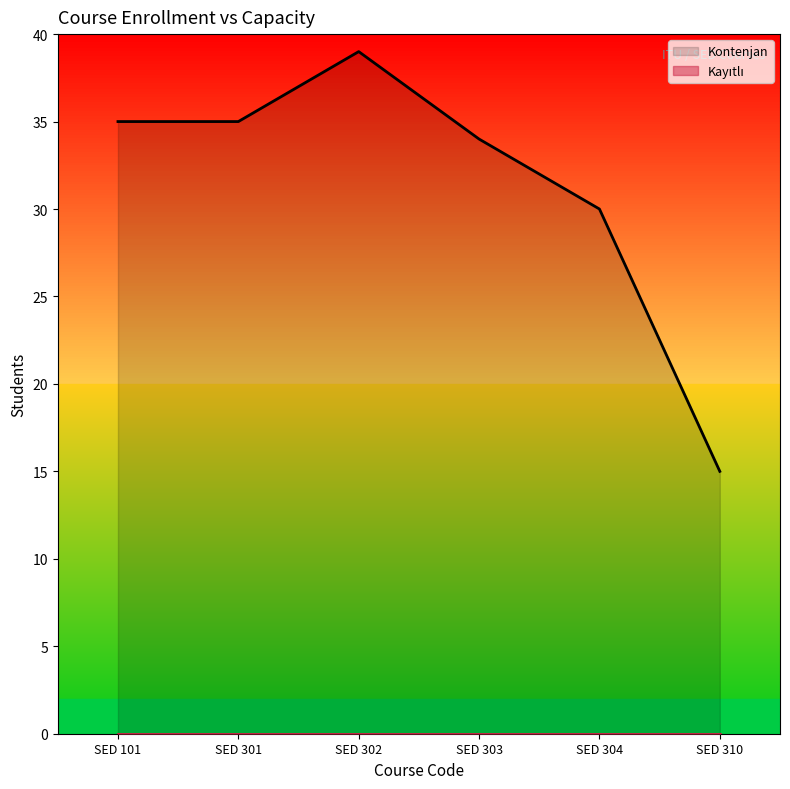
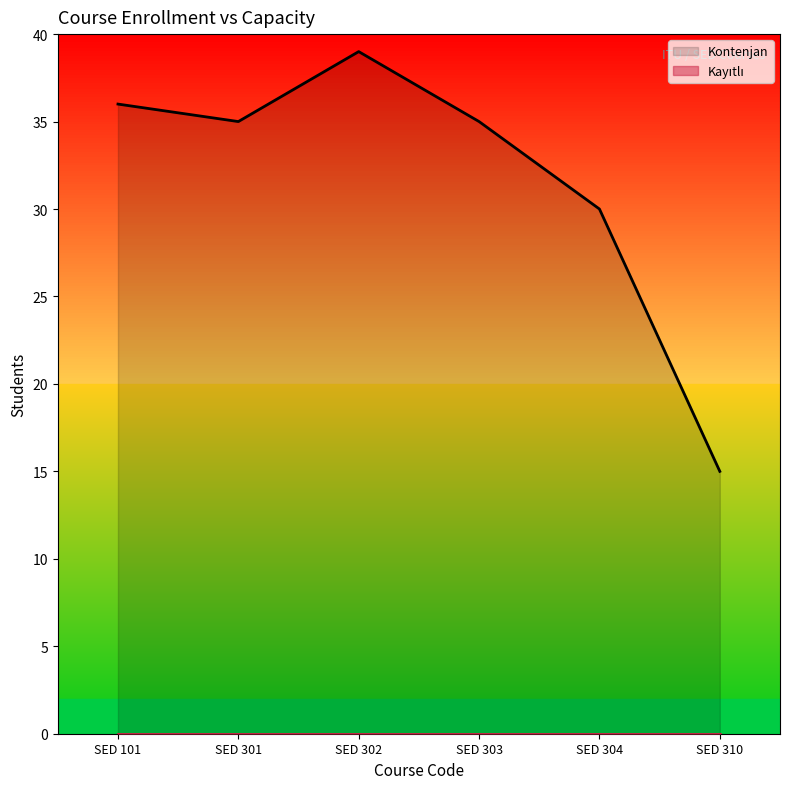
  {
    "Kontenjan": {
-     "SED 101": 35,
+     "SED 101": 36,
      "SED 301": 35,
      "SED 302": 39,
-     "SED 303": 34,
+     "SED 303": 35,
      "SED 304": 30,
      "SED 310": 15
    },
    "Kayıtlı": {
      "SED 101": 0,
      "SED 301": 0,
      "SED 302": 0,
      "SED 303": 0,
      "SED 304": 0,
      "SED 310": 0
    }
  }
